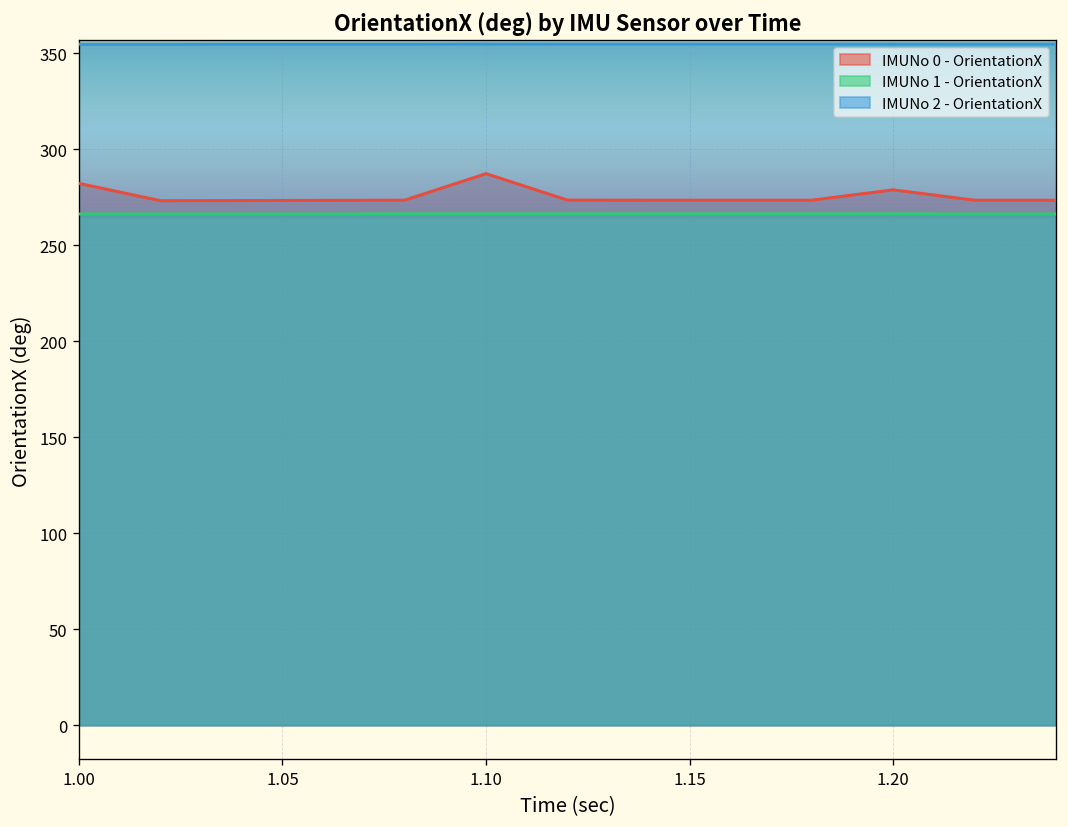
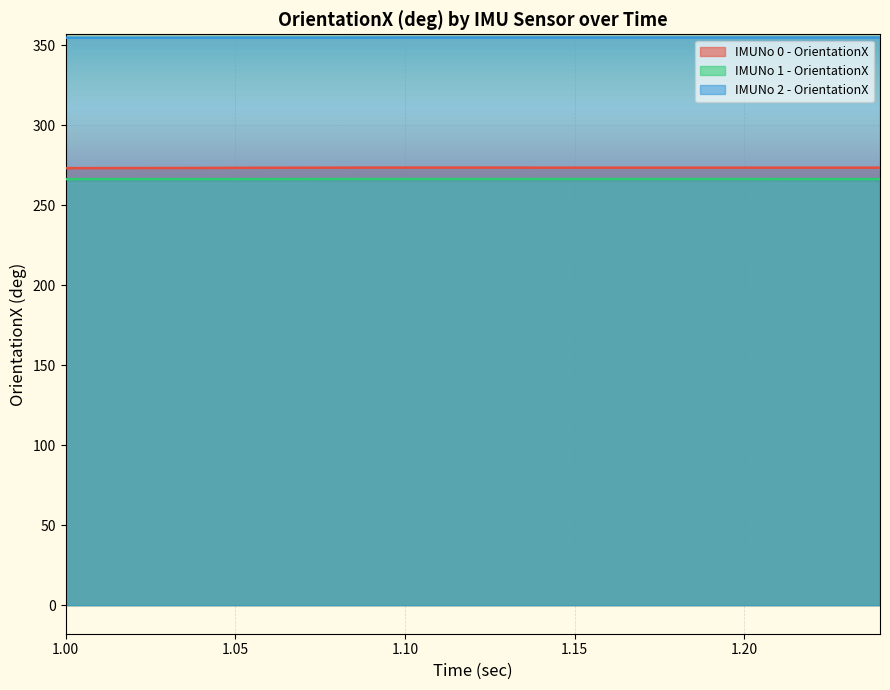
  {
    "IMUNo 0 - OrientationX": {
-     "1.00": 282,
-     "1.10": 287,
-     "1.20": 279
+     "1.00": 273,
+     "1.10": 274,
+     "1.20": 274
    },
    "IMUNo 1 - OrientationX": {
      "1.00": 266,
      "1.10": 266,
      "1.20": 266
    },
    "IMUNo 2 - OrientationX": {
      "1.00": 355,
      "1.10": 355,
      "1.20": 355
    }
  }
